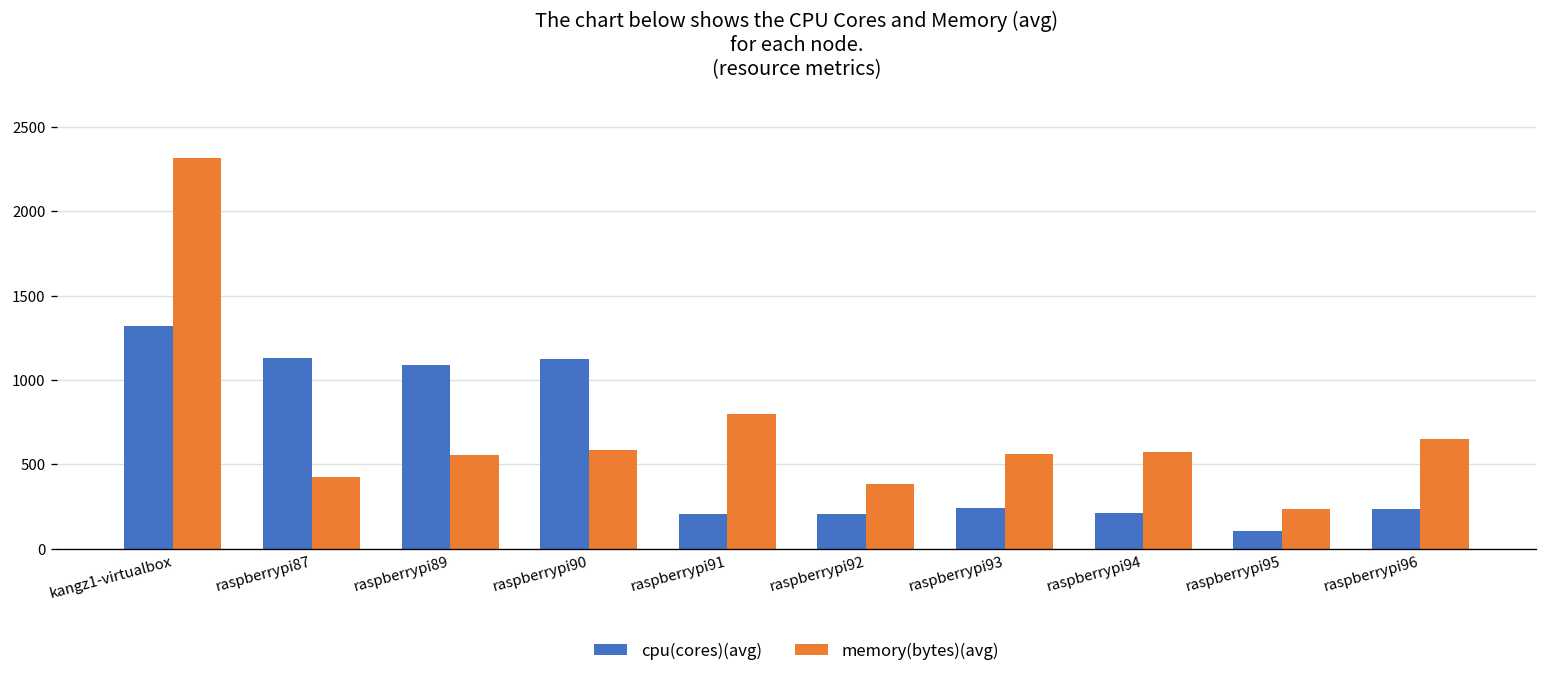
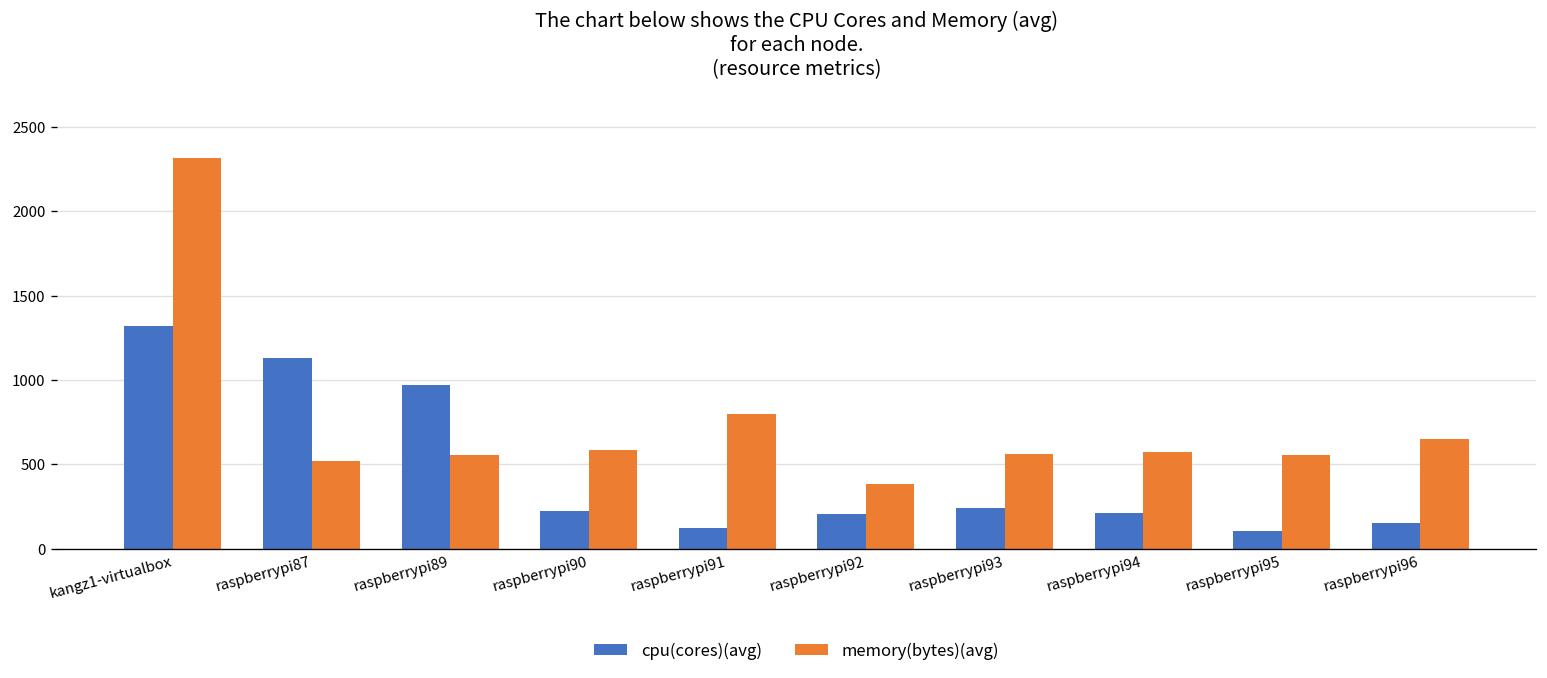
  {
    "cpu(cores)(avg)": {
      "kangz1-virtualbox": 1320,
      "raspberrypi87": 1130,
-     "raspberrypi89": 1090,
-     "raspberrypi90": 1120,
-     "raspberrypi91": 200,
+     "raspberrypi89": 970,
+     "raspberrypi90": 220,
+     "raspberrypi91": 120,
      "raspberrypi92": 200,
      "raspberrypi93": 240,
      "raspberrypi94": 210,
      "raspberrypi95": 100,
-     "raspberrypi96": 230
+     "raspberrypi96": 150
    },
    "memory(bytes)(avg)": {
      "kangz1-virtualbox": 2320,
-     "raspberrypi87": 420,
+     "raspberrypi87": 520,
      "raspberrypi89": 560,
      "raspberrypi90": 580,
      "raspberrypi91": 800,
      "raspberrypi92": 390,
      "raspberrypi93": 560,
      "raspberrypi94": 570,
-     "raspberrypi95": 230,
+     "raspberrypi95": 560,
      "raspberrypi96": 650
    }
  }
